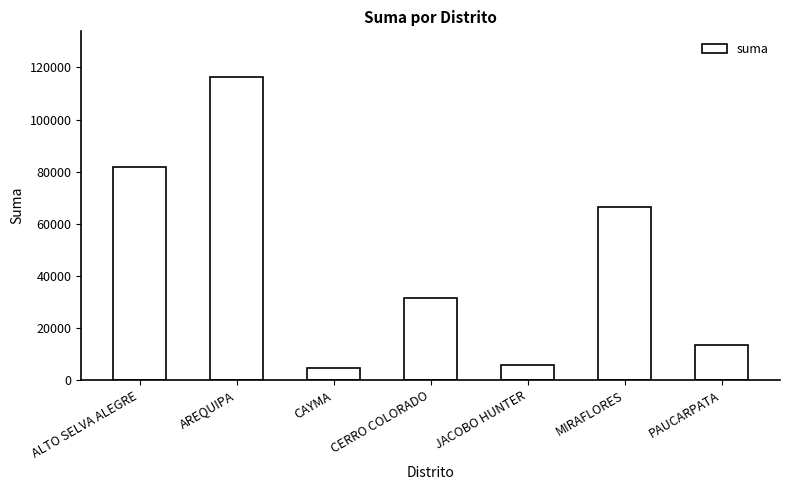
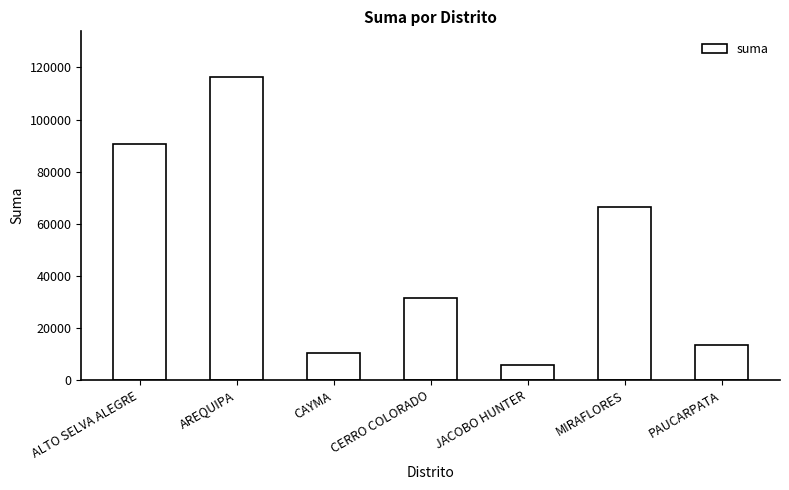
  {
-   "ALTO SELVA ALEGRE": 82000,
+   "ALTO SELVA ALEGRE": 91000,
    "AREQUIPA": 116000,
-   "CAYMA": 5000,
+   "CAYMA": 11000,
    "CERRO COLORADO": 32000,
    "JACOBO HUNTER": 6000,
    "MIRAFLORES": 67000,
    "PAUCARPATA": 14000
  }
